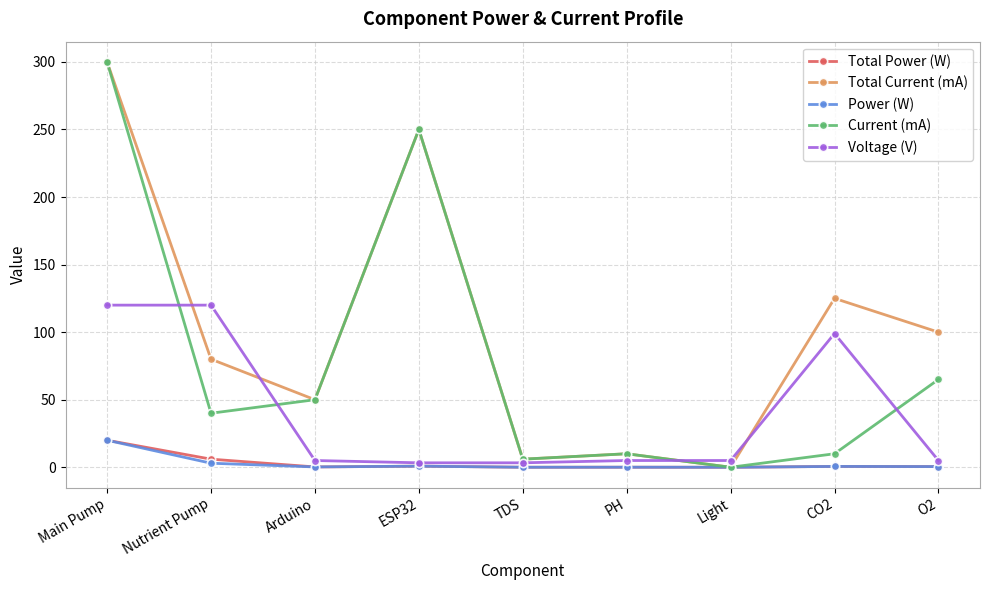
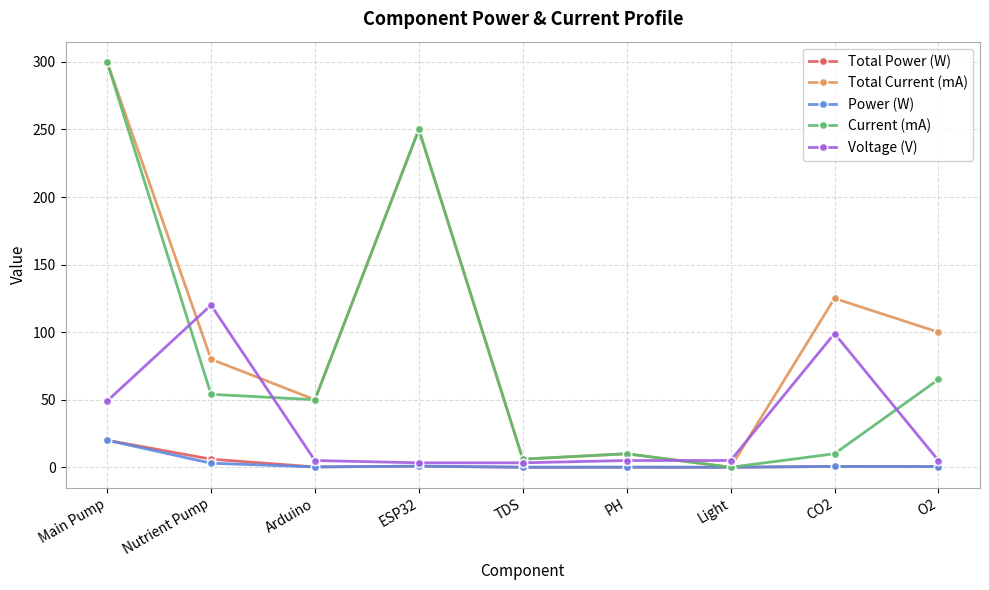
  {
    "Power (W)": {
      "Nutrient Pump": 3
    },
    "Current (mA)": {
-     "Nutrient Pump": 40,
+     "Nutrient Pump": 54,
      "CO2": 10,
      "O2": 65
    },
    "Voltage (V)": {
-     "Main Pump": 120,
+     "Main Pump": 49,
      "Nutrient Pump": 120,
      "Arduino": 5,
      "ESP32": 3,
      "TDS": 3,
      "PH": 5,
      "Light": 5,
      "CO2": 99,
      "O2": 5
    }
  }
